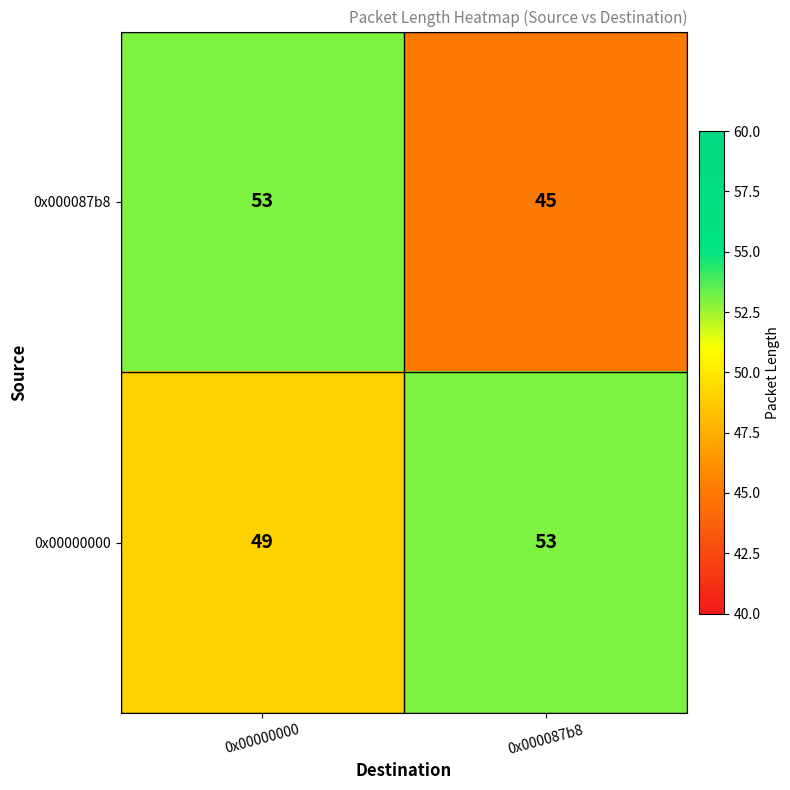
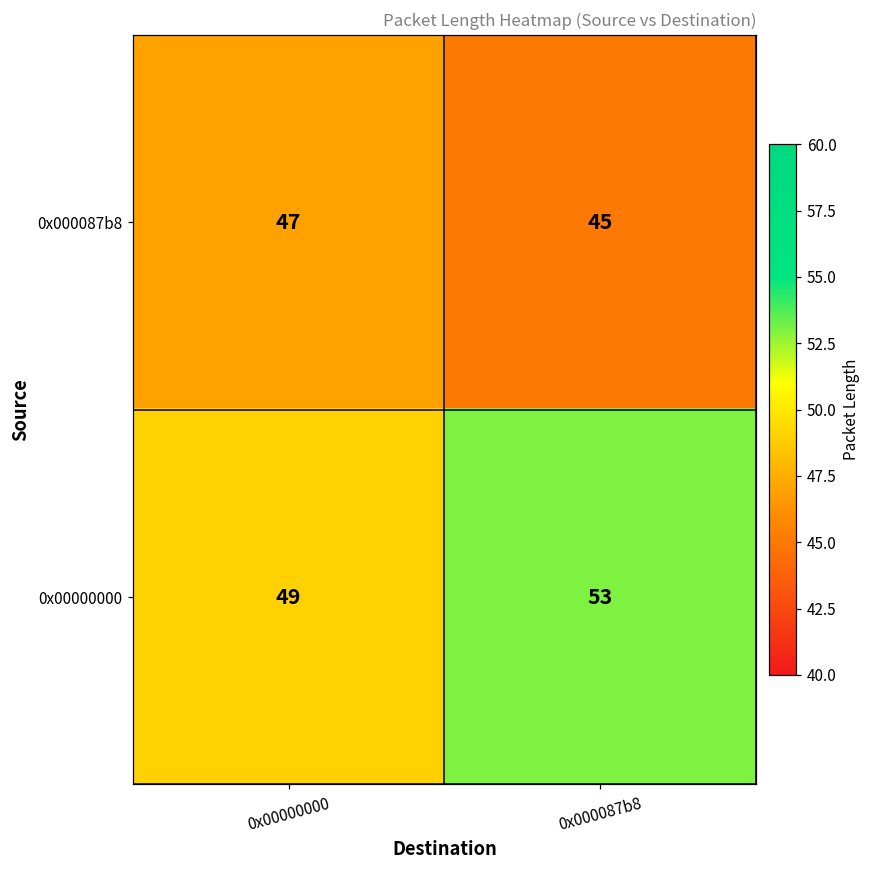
  {
    "0x000087b8": {
-     "0x00000000": 53,
+     "0x00000000": 47,
      "0x000087b8": 45
    },
    "0x00000000": {
      "0x00000000": 49,
      "0x000087b8": 53
    }
  }
